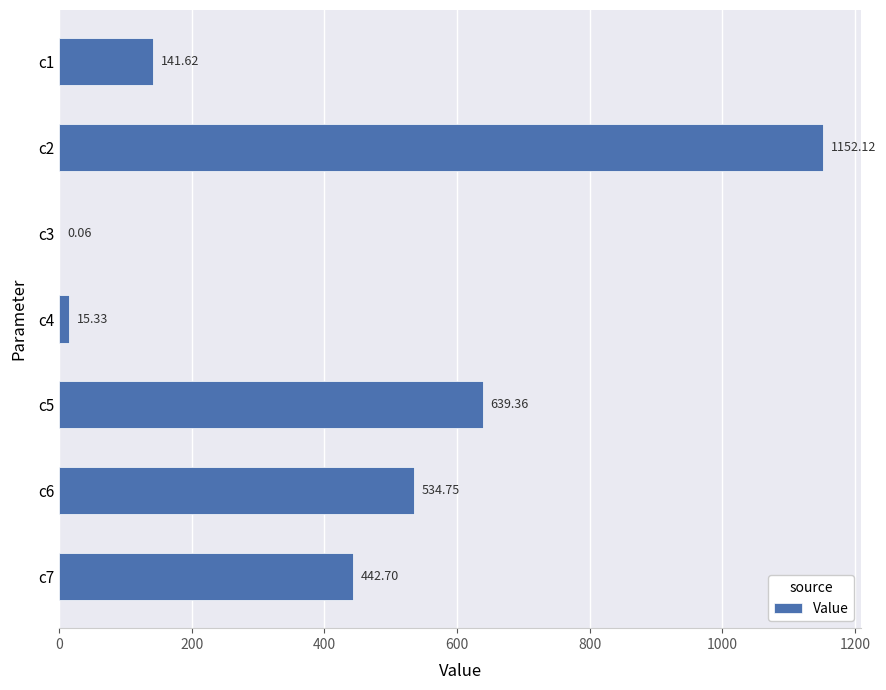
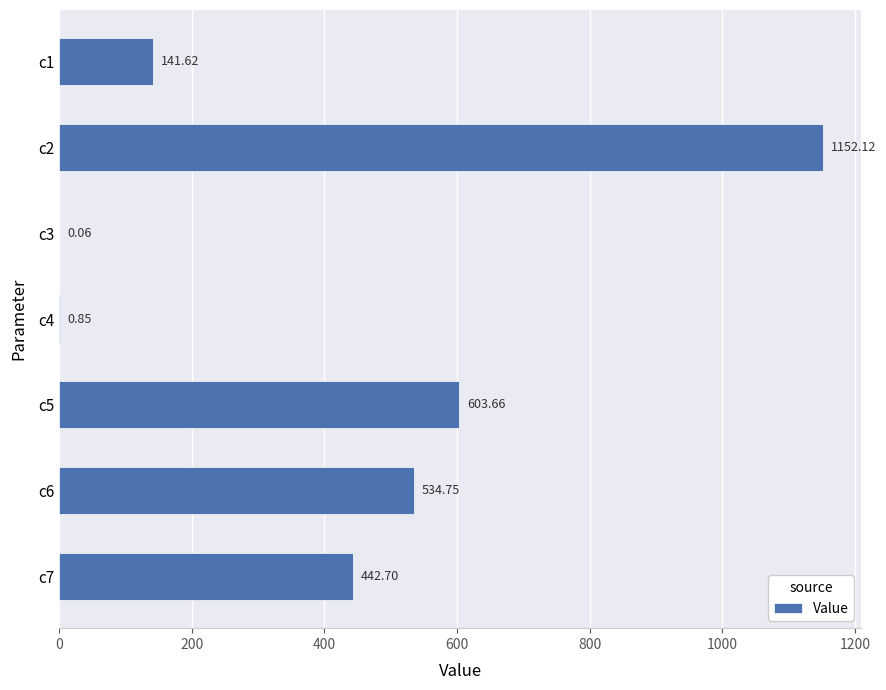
  {
    "c1": 141.62,
    "c2": 1152.12,
    "c3": 0.06,
-   "c4": 15.33,
-   "c5": 639.36,
+   "c4": 0.85,
+   "c5": 603.66,
    "c6": 534.75,
    "c7": 442.70
  }
